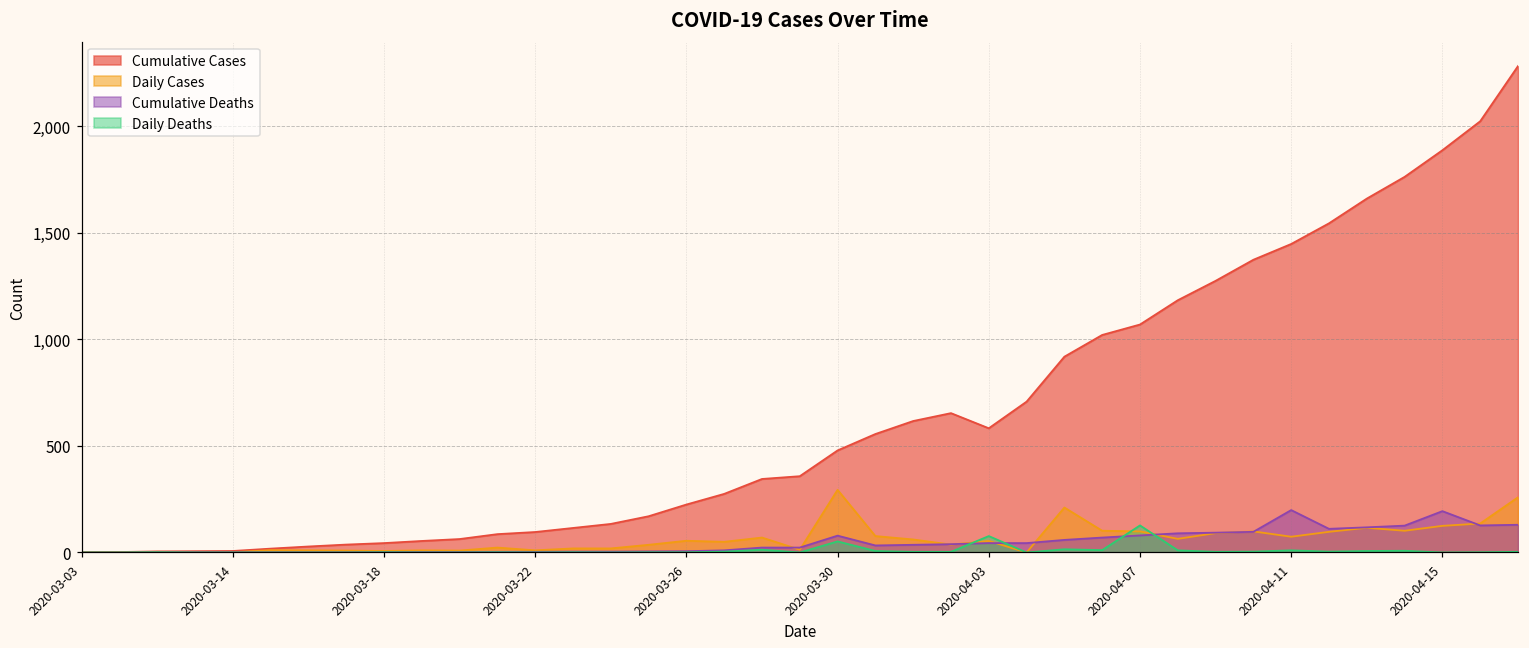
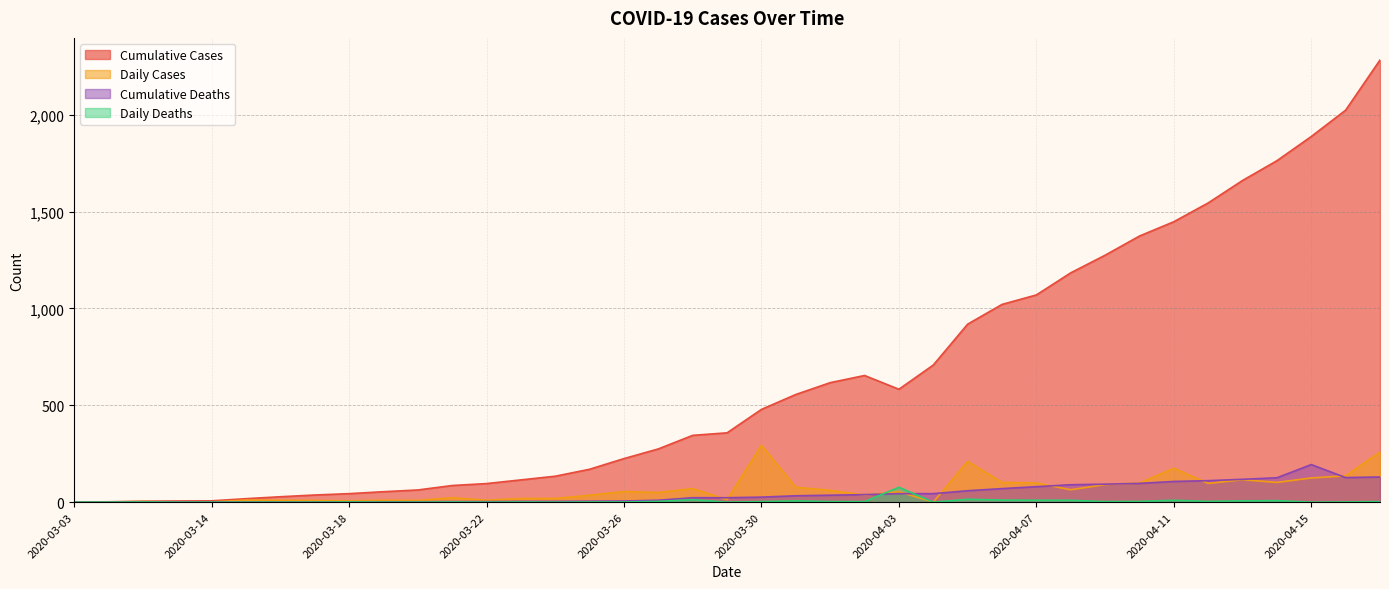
  {
    "Cumulative Cases": {
      "2020-03-18": "40",
      "2020-03-22": "100",
      "2020-03-26": "230",
      "2020-03-30": "480",
      "2020-04-03": "580",
      "2020-04-07": "1,070",
      "2020-04-11": "1,450",
      "2020-04-15": "1,890"
    },
    "Daily Cases": {
      "2020-03-26": "60",
      "2020-03-30": "290",
      "2020-04-07": "100",
-     "2020-04-11": "70",
+     "2020-04-11": "180",
      "2020-04-15": "130"
    },
    "Cumulative Deaths": {
-     "2020-03-30": "80",
+     "2020-03-30": "30",
      "2020-04-07": "80",
-     "2020-04-11": "200",
+     "2020-04-11": "110",
      "2020-04-15": "190"
    },
    "Daily Deaths": {
-     "2020-03-30": "50",
+     "2020-03-30": "0",
      "2020-04-03": "80",
-     "2020-04-07": "130",
+     "2020-04-07": "10",
      "2020-04-11": "10",
      "2020-04-15": "0"
    }
  }
